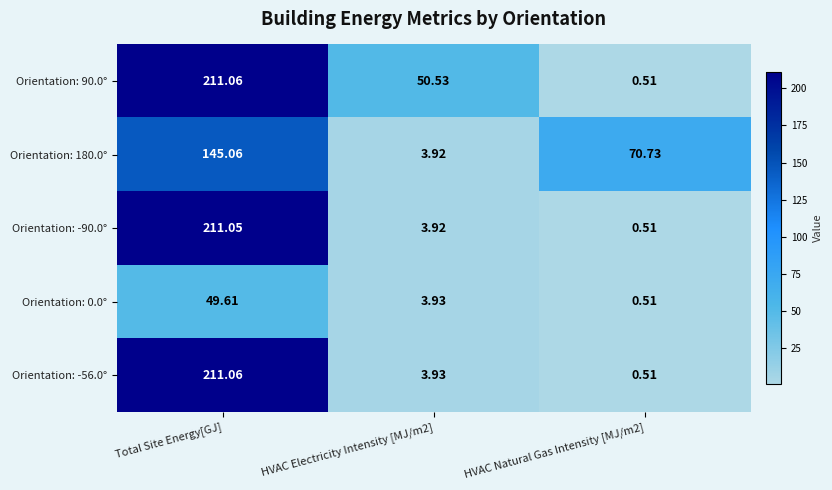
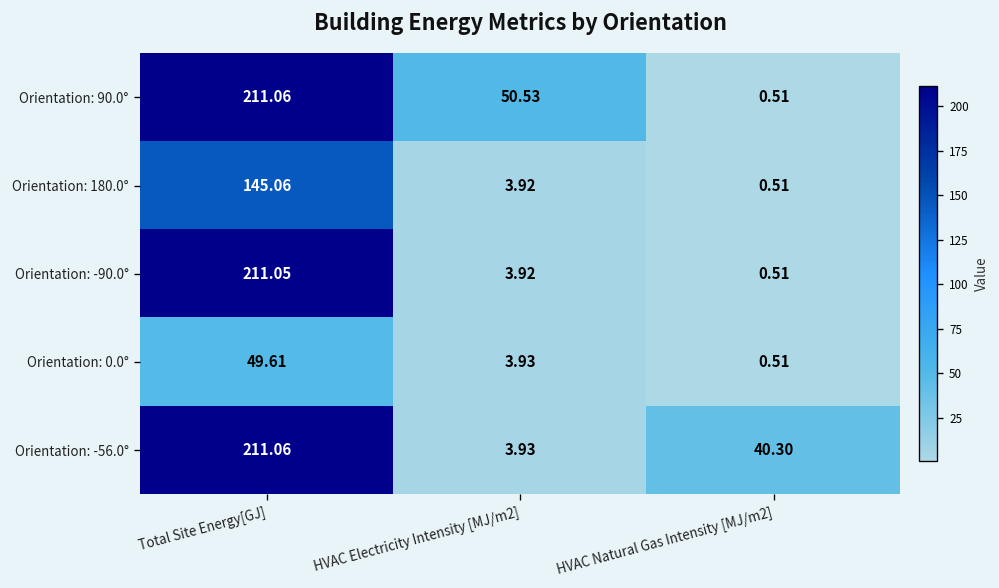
  {
    "Orientation: 90.0°": {
      "Total Site Energy[GJ]": 211.06,
      "HVAC Electricity Intensity [MJ/m2]": 50.53,
      "HVAC Natural Gas Intensity [MJ/m2]": 0.51
    },
    "Orientation: 180.0°": {
      "Total Site Energy[GJ]": 145.06,
      "HVAC Electricity Intensity [MJ/m2]": 3.92,
-     "HVAC Natural Gas Intensity [MJ/m2]": 70.73
+     "HVAC Natural Gas Intensity [MJ/m2]": 0.51
    },
    "Orientation: -90.0°": {
      "Total Site Energy[GJ]": 211.05,
      "HVAC Electricity Intensity [MJ/m2]": 3.92,
      "HVAC Natural Gas Intensity [MJ/m2]": 0.51
    },
    "Orientation: 0.0°": {
      "Total Site Energy[GJ]": 49.61,
      "HVAC Electricity Intensity [MJ/m2]": 3.93,
      "HVAC Natural Gas Intensity [MJ/m2]": 0.51
    },
    "Orientation: -56.0°": {
      "Total Site Energy[GJ]": 211.06,
      "HVAC Electricity Intensity [MJ/m2]": 3.93,
-     "HVAC Natural Gas Intensity [MJ/m2]": 0.51
+     "HVAC Natural Gas Intensity [MJ/m2]": 40.30
    }
  }
